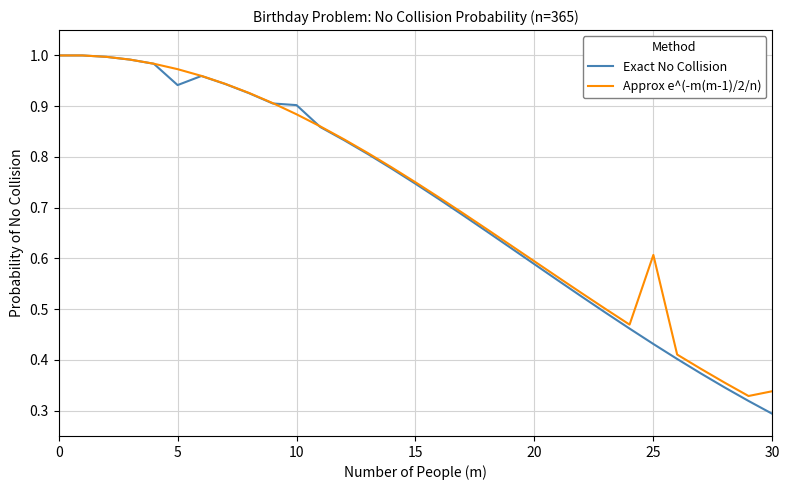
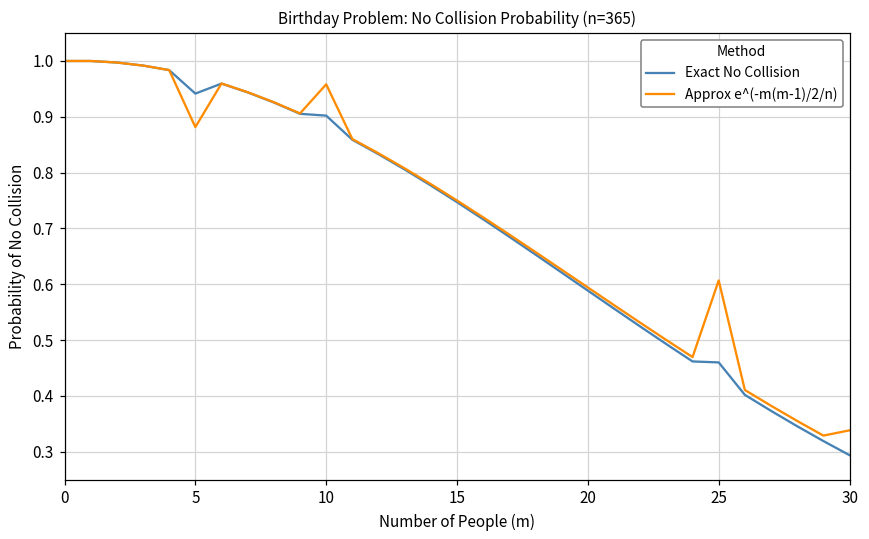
  {
    "Exact No Collision": {
      "5": 0.94,
      "10": 0.90,
      "20": 0.59,
-     "25": 0.43,
+     "25": 0.46,
      "30": 0.29
    },
    "Approx e^(-m(m-1)/2/n)": {
-     "5": 0.97,
-     "10": 0.88,
+     "5": 0.88,
+     "10": 0.96,
      "20": 0.59,
      "25": 0.61,
      "30": 0.34
    }
  }
